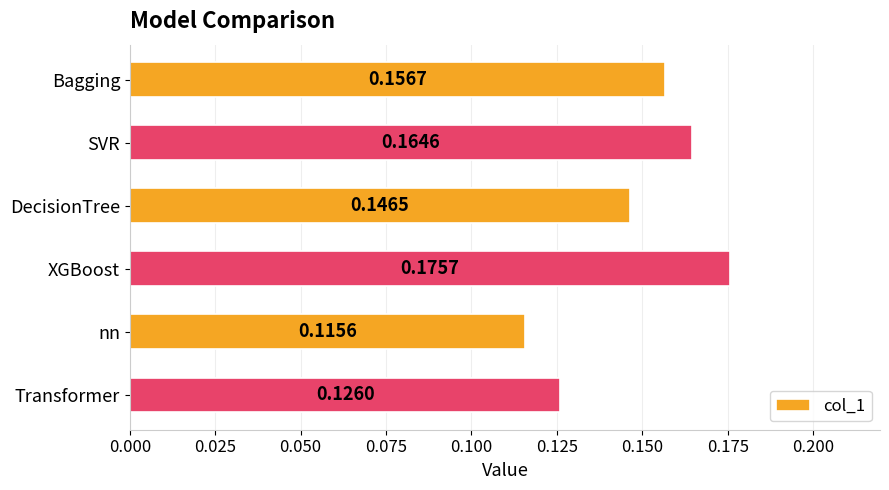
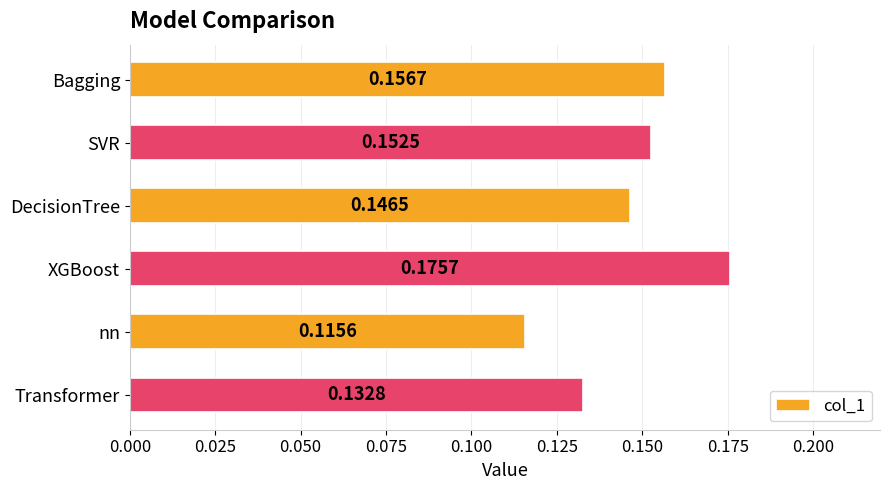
  {
    "Bagging": 0.1567,
-   "SVR": 0.1646,
+   "SVR": 0.1525,
    "DecisionTree": 0.1465,
    "XGBoost": 0.1757,
    "nn": 0.1156,
-   "Transformer": 0.1260
+   "Transformer": 0.1328
  }
